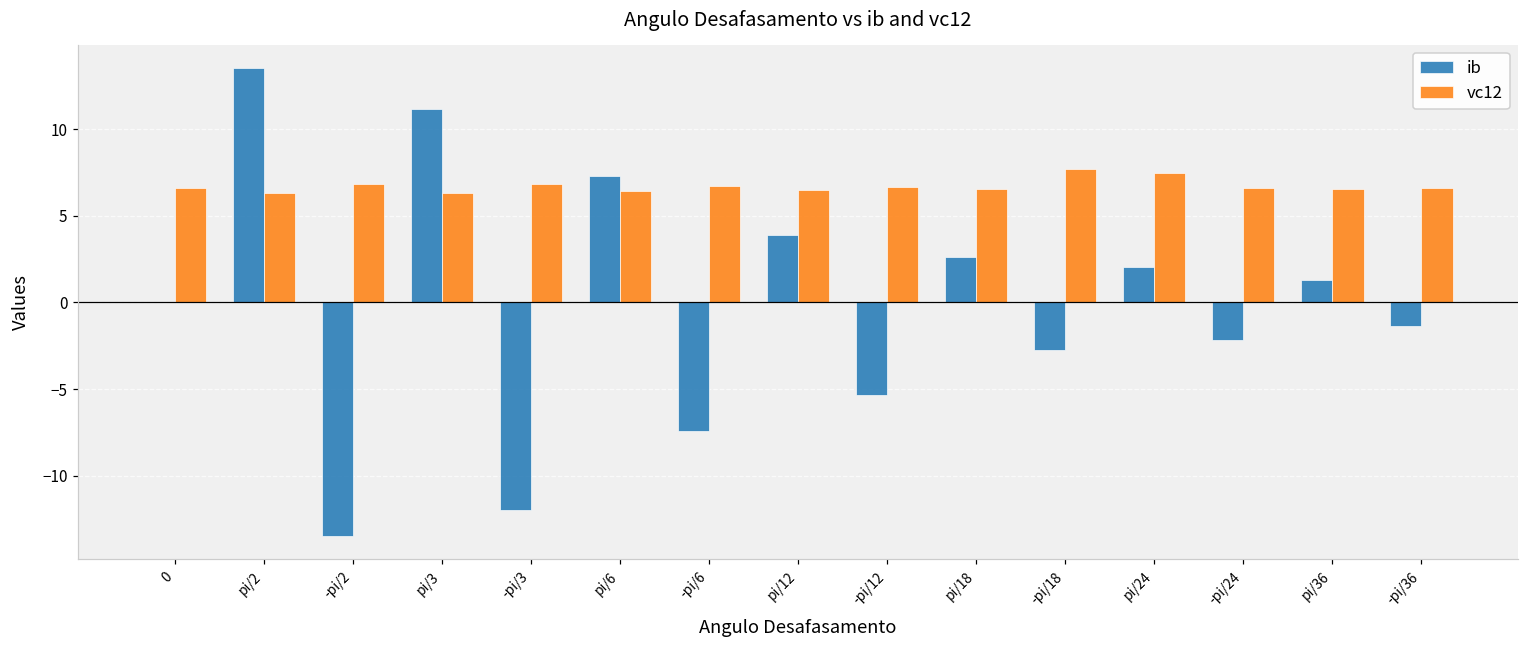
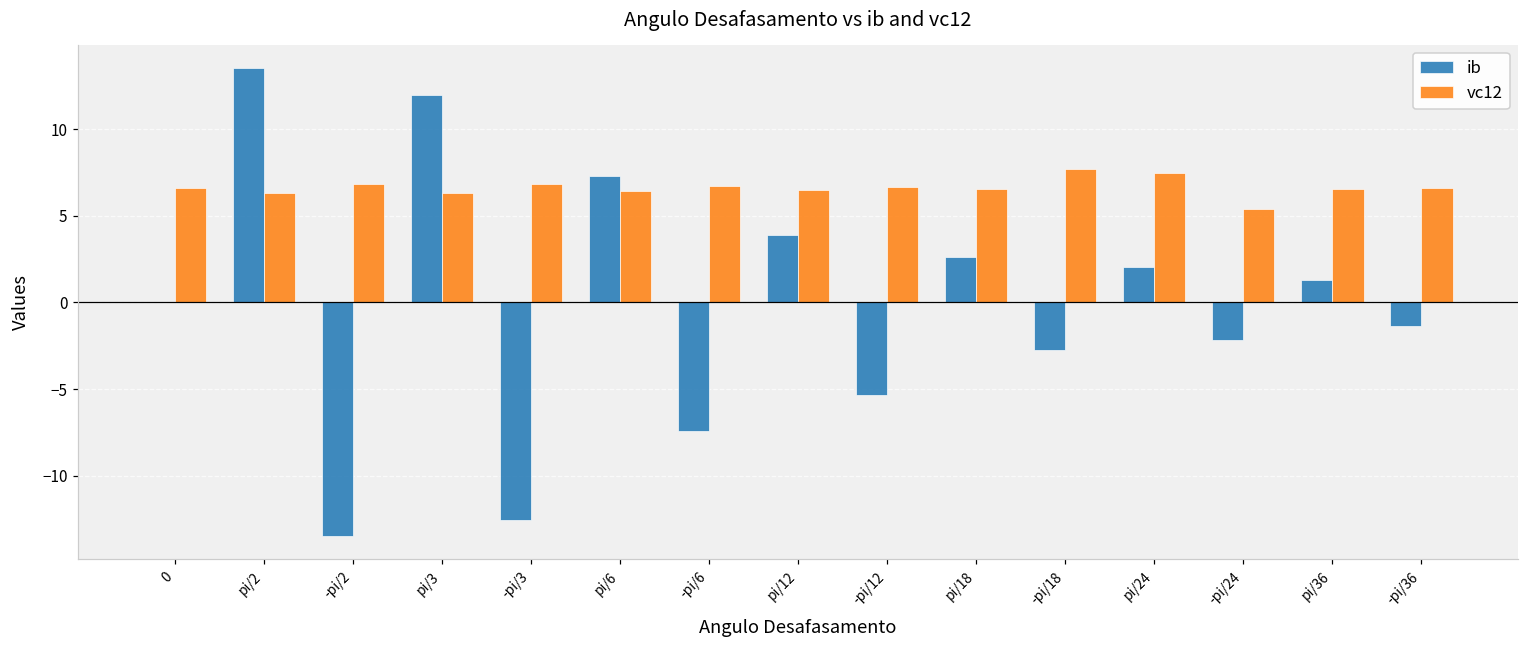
  {
    "ib": {
      "pi/2": 13.5,
      "-pi/2": -13.5,
-     "pi/3": 11.2,
-     "-pi/3": -12.0,
+     "pi/3": 12.0,
+     "-pi/3": -12.5,
      "pi/6": 7.3,
      "-pi/6": -7.4,
      "pi/12": 3.9,
      "-pi/12": -5.4,
      "pi/18": 2.6,
      "-pi/18": -2.7,
      "pi/24": 2.1,
      "-pi/24": -2.2,
      "pi/36": 1.3,
      "-pi/36": -1.4
    },
    "vc12": {
      "0": 6.6,
      "pi/2": 6.3,
      "-pi/2": 6.9,
      "pi/3": 6.3,
      "-pi/3": 6.8,
      "pi/6": 6.4,
      "-pi/6": 6.7,
      "pi/12": 6.5,
      "-pi/12": 6.7,
      "pi/18": 6.5,
      "-pi/18": 7.7,
      "pi/24": 7.5,
-     "-pi/24": 6.6,
+     "-pi/24": 5.4,
      "pi/36": 6.6,
      "-pi/36": 6.6
    }
  }
